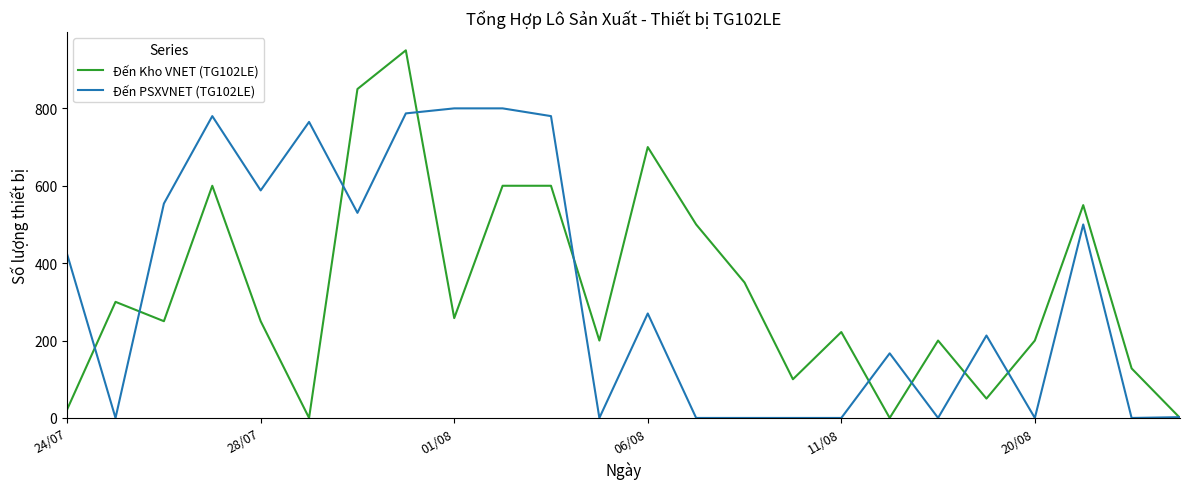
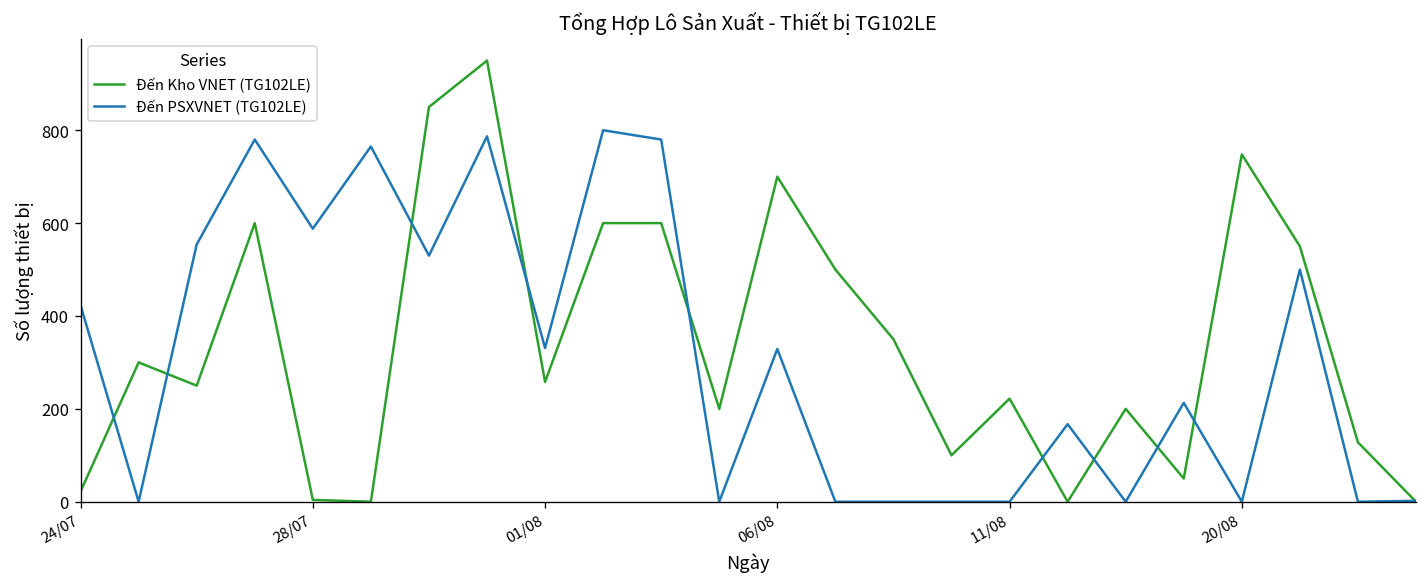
  {
    "Đến Kho VNET (TG102LE)": {
      "24/07": 20,
-     "28/07": 250,
+     "28/07": 0,
      "01/08": 260,
      "06/08": 700,
      "11/08": 220,
-     "20/08": 200
+     "20/08": 750
    },
    "Đến PSXVNET (TG102LE)": {
      "24/07": 420,
      "28/07": 590,
-     "01/08": 800,
-     "06/08": 270,
+     "01/08": 330,
+     "06/08": 330,
      "11/08": 0,
      "20/08": 0
    }
  }
